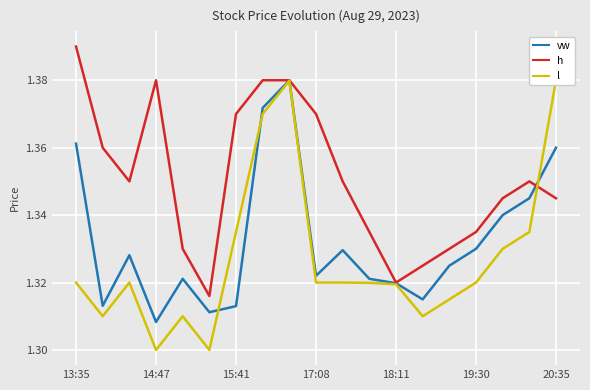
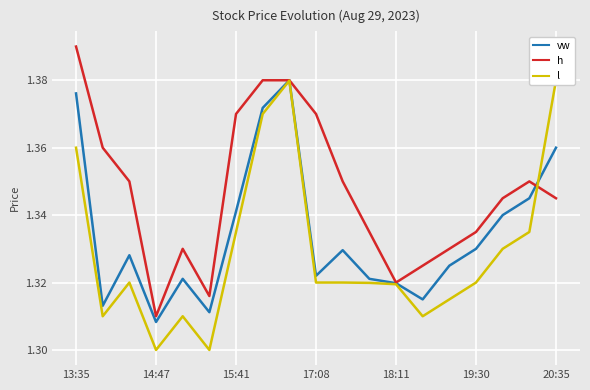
  {
    "vw": {
-     "13:35": 1.361,
+     "13:35": 1.376,
      "14:47": 1.308,
-     "15:41": 1.313,
+     "15:41": 1.341,
      "17:08": 1.322,
      "19:30": 1.330,
      "20:35": 1.360
    },
    "h": {
      "13:35": 1.39,
-     "14:47": 1.38,
+     "14:47": 1.31,
      "15:41": 1.37,
      "17:08": 1.37,
      "19:30": 1.335,
      "20:35": 1.345
    },
    "l": {
-     "13:35": 1.32,
+     "13:35": 1.36,
      "14:47": 1.30,
      "15:41": 1.335,
      "17:08": 1.32,
      "19:30": 1.32
    }
  }
